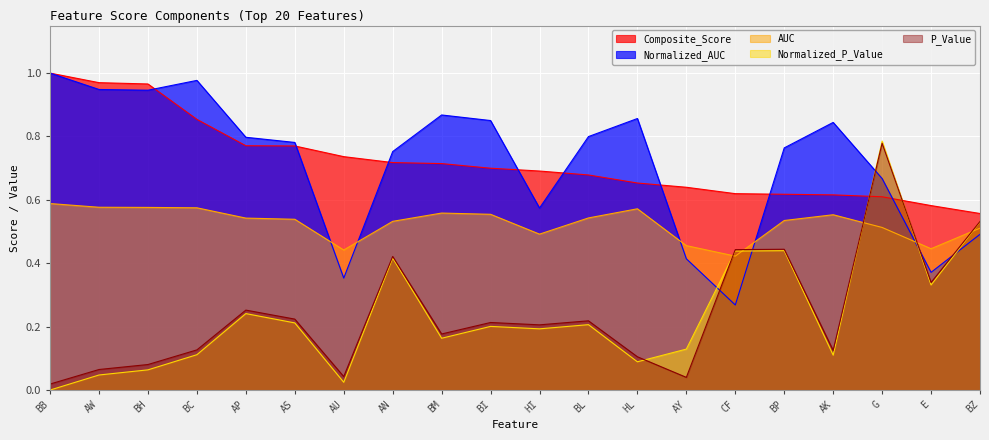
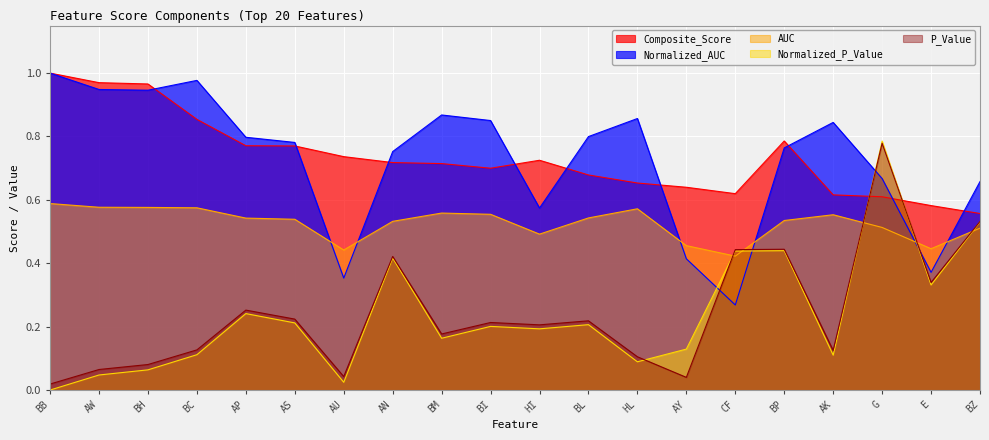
  {
    "Composite_Score": {
      "AW": 0.97,
      "BH": 0.97,
      "BC": 0.85,
      "AP": 0.77,
      "AS": 0.77,
      "AU": 0.74,
      "AN": 0.72,
      "BM": 0.71,
      "BI": 0.70,
-     "HI": 0.69,
+     "HI": 0.73,
      "BL": 0.68,
      "HL": 0.65,
      "AY": 0.64,
      "CF": 0.62,
-     "BP": 0.62,
+     "BP": 0.79,
      "AK": 0.62,
      "G": 0.61,
      "E": 0.58,
      "BZ": 0.56
    },
    "Normalized_AUC": {
      "AW": 0.95,
      "BH": 0.95,
      "BC": 0.98,
      "AP": 0.80,
      "AS": 0.78,
      "AU": 0.35,
      "AN": 0.75,
      "BM": 0.87,
      "BI": 0.85,
      "HI": 0.57,
      "BL": 0.80,
      "HL": 0.86,
      "AY": 0.41,
      "CF": 0.27,
      "BP": 0.76,
      "AK": 0.84,
      "G": 0.67,
      "E": 0.37,
-     "BZ": 0.49
+     "BZ": 0.66
    },
    "P_Value": {
      "BB": 0.02,
      "AW": 0.06,
      "BH": 0.08,
      "BC": 0.13,
      "AP": 0.25,
      "AS": 0.22,
      "AU": 0.04,
      "BM": 0.18,
      "BI": 0.21,
      "HI": 0.21,
      "BL": 0.22,
      "HL": 0.11,
      "AY": 0.04,
      "AK": 0.13,
      "E": 0.34
    }
  }
